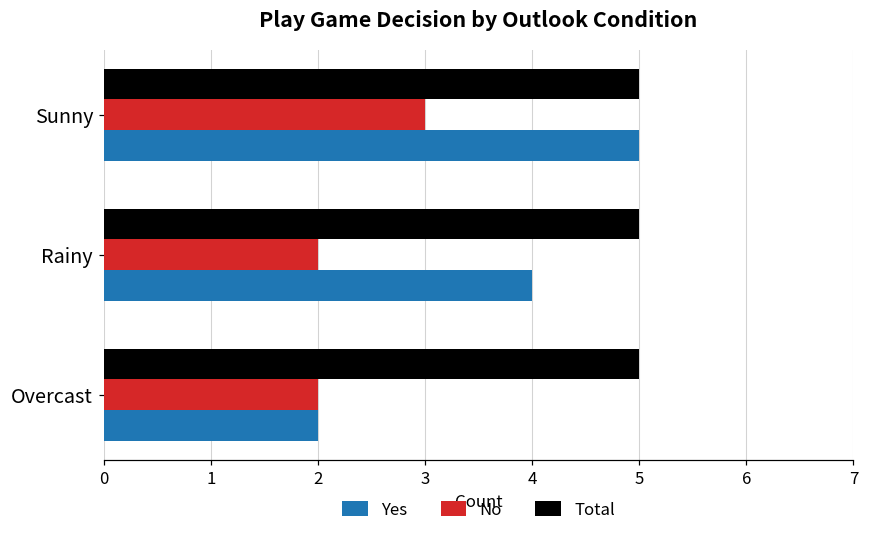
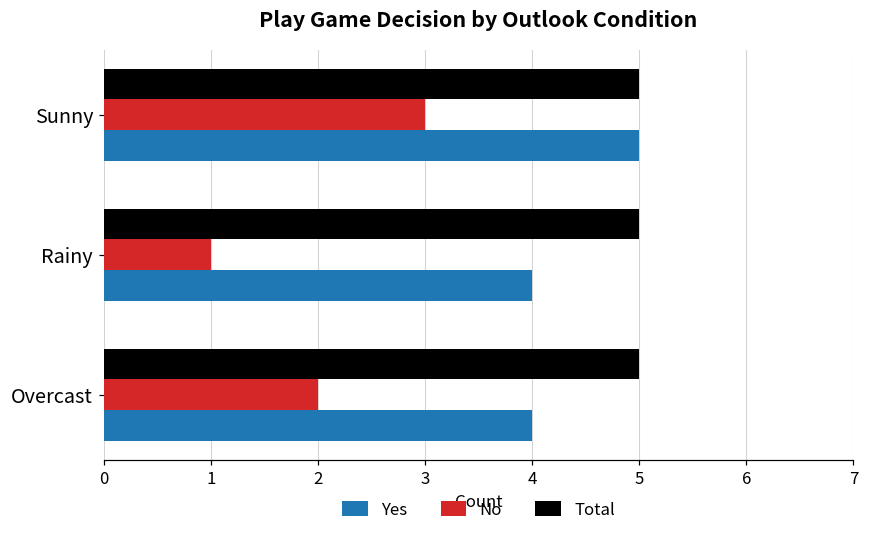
  {
    "Yes": {
      "Sunny": 5,
      "Rainy": 4,
-     "Overcast": 2
+     "Overcast": 4
    },
    "No": {
      "Sunny": 3,
-     "Rainy": 2,
+     "Rainy": 1,
      "Overcast": 2
    },
    "Total": {
      "Sunny": 5,
      "Rainy": 5,
      "Overcast": 5
    }
  }
